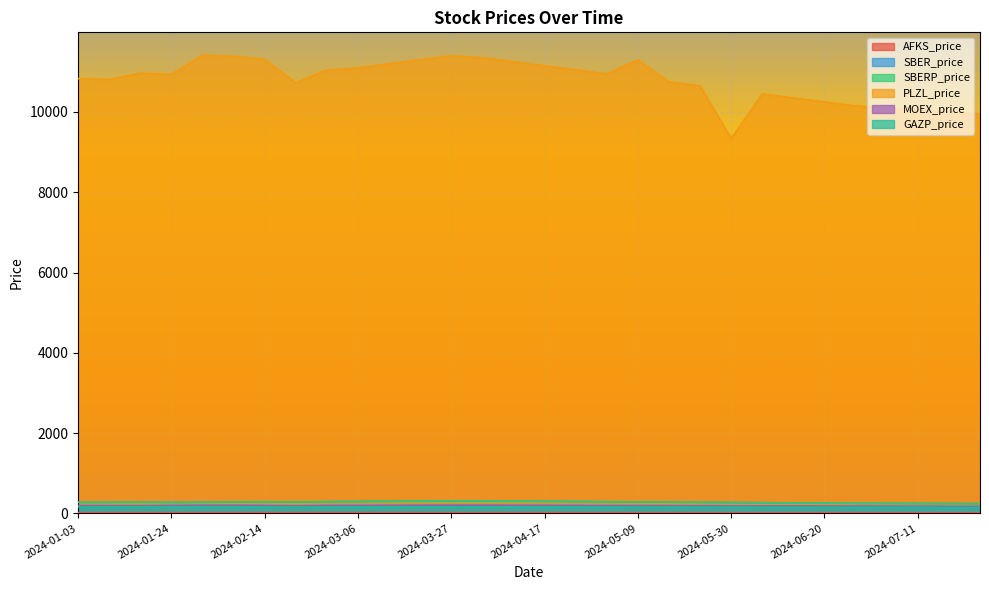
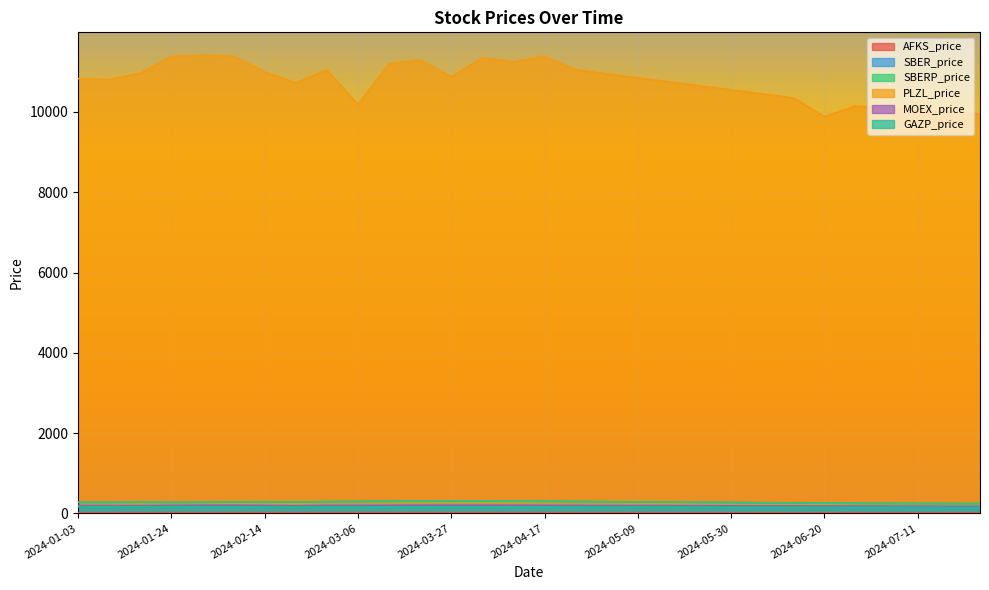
  {
    "AFKS_price": {
      "2024-01-03": 0,
      "2024-01-24": 0,
      "2024-02-14": 0,
      "2024-03-06": 0,
      "2024-03-27": 0,
      "2024-04-17": 0,
      "2024-05-09": 0,
      "2024-05-30": 0,
      "2024-06-20": 0,
      "2024-07-11": 0
    },
    "PLZL_price": {
      "2024-01-03": 10800,
-     "2024-01-24": 10900,
-     "2024-02-14": 11300,
-     "2024-03-06": 11100,
-     "2024-03-27": 11400,
-     "2024-04-17": 11200,
-     "2024-05-09": 11300,
-     "2024-05-30": 9300,
-     "2024-06-20": 10300
+     "2024-01-24": 11400,
+     "2024-02-14": 11000,
+     "2024-03-06": 10200,
+     "2024-03-27": 10900,
+     "2024-04-17": 11400,
+     "2024-05-09": 10900,
+     "2024-05-30": 10600,
+     "2024-06-20": 9900
    }
  }
